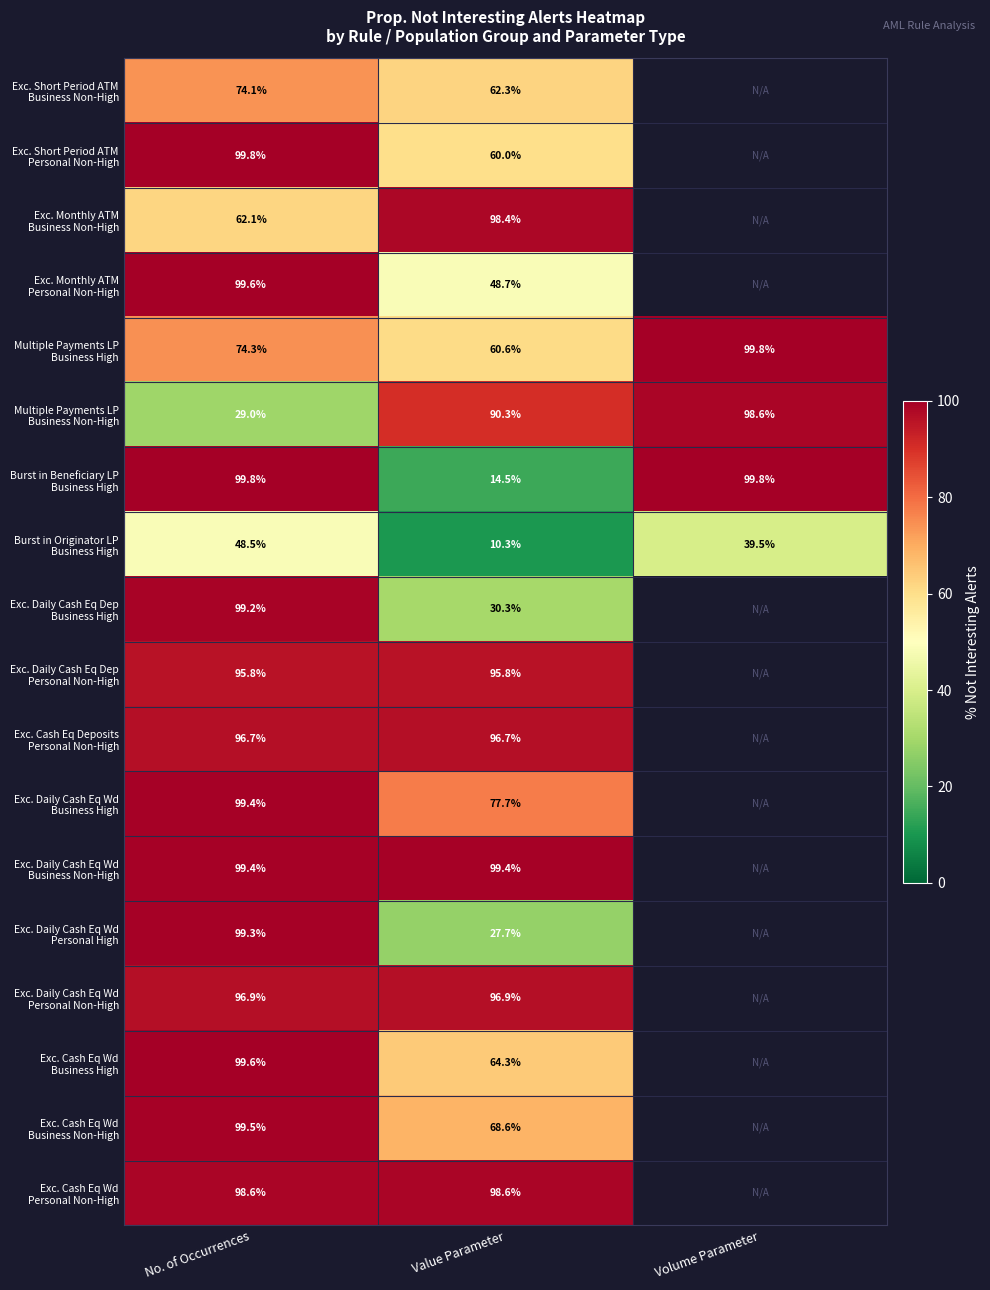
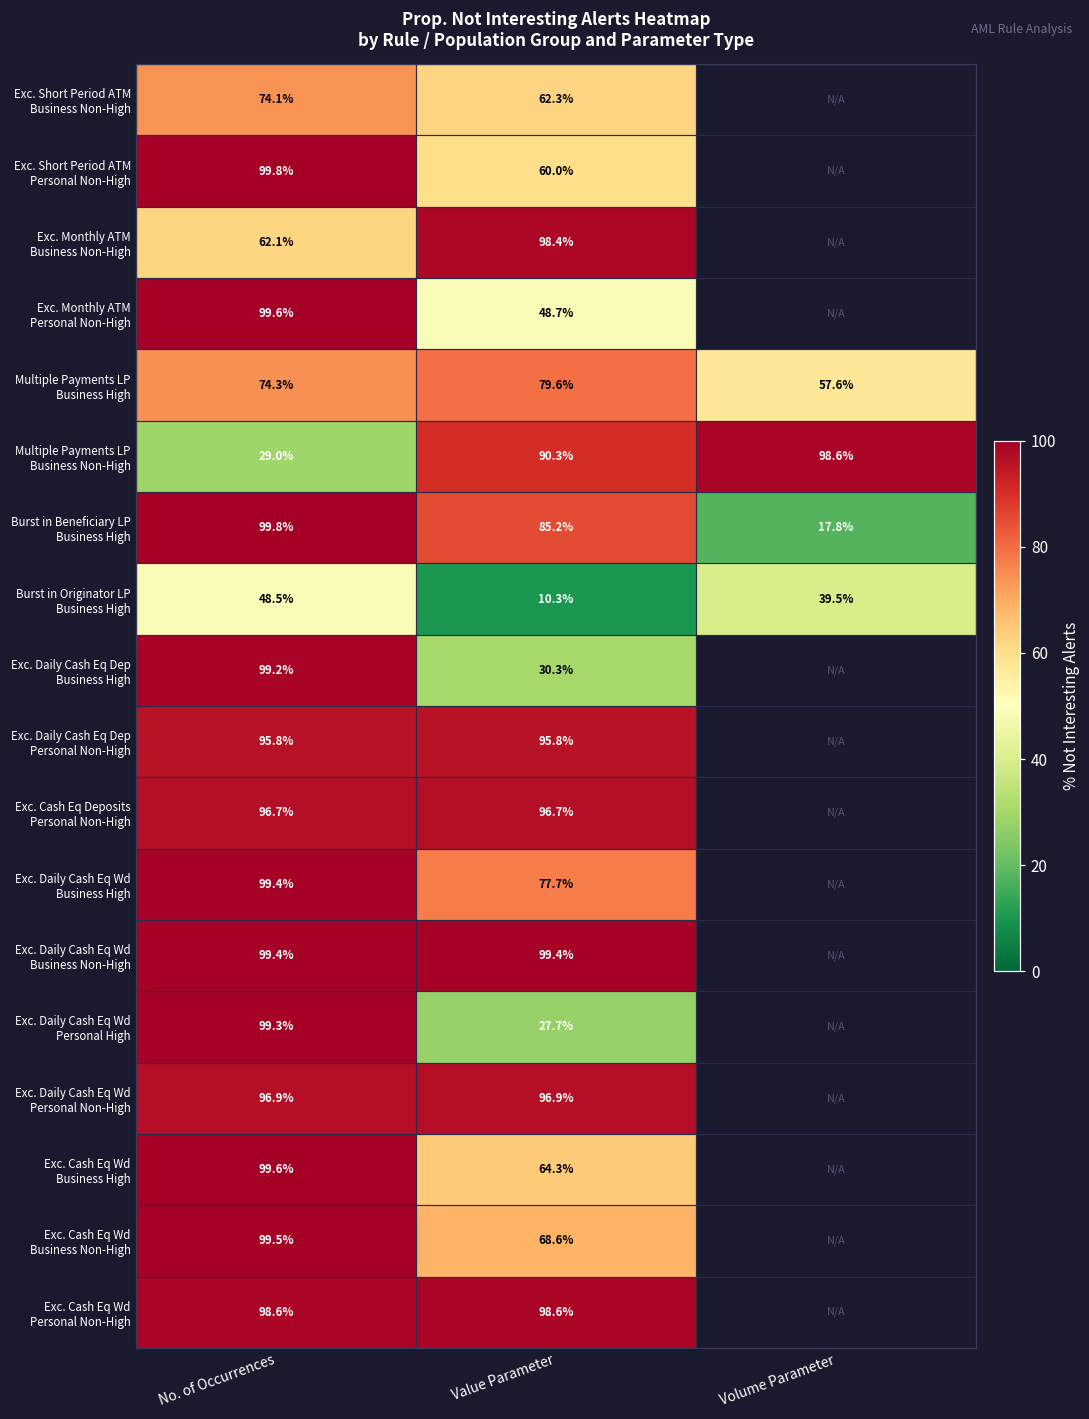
  {
    "Exc. Short Period ATM Business Non-High": {
      "No. of Occurrences": "74.1%",
      "Value Parameter": "62.3%"
    },
    "Exc. Short Period ATM Personal Non-High": {
      "No. of Occurrences": "99.8%",
      "Value Parameter": "60.0%"
    },
    "Exc. Monthly ATM Business Non-High": {
      "No. of Occurrences": "62.1%",
      "Value Parameter": "98.4%"
    },
    "Exc. Monthly ATM Personal Non-High": {
      "No. of Occurrences": "99.6%",
      "Value Parameter": "48.7%"
    },
    "Multiple Payments LP Business High": {
      "No. of Occurrences": "74.3%",
-     "Value Parameter": "60.6%",
-     "Volume Parameter": "99.8%"
+     "Value Parameter": "79.6%",
+     "Volume Parameter": "57.6%"
    },
    "Multiple Payments LP Business Non-High": {
      "No. of Occurrences": "29.0%",
      "Value Parameter": "90.3%",
      "Volume Parameter": "98.6%"
    },
    "Burst in Beneficiary LP Business High": {
      "No. of Occurrences": "99.8%",
-     "Value Parameter": "14.5%",
-     "Volume Parameter": "99.8%"
+     "Value Parameter": "85.2%",
+     "Volume Parameter": "17.8%"
    },
    "Burst in Originator LP Business High": {
      "No. of Occurrences": "48.5%",
      "Value Parameter": "10.3%",
      "Volume Parameter": "39.5%"
    },
    "Exc. Daily Cash Eq Dep Business High": {
      "No. of Occurrences": "99.2%",
      "Value Parameter": "30.3%"
    },
    "Exc. Daily Cash Eq Dep Personal Non-High": {
      "No. of Occurrences": "95.8%",
      "Value Parameter": "95.8%"
    },
    "Exc. Cash Eq Deposits Personal Non-High": {
      "No. of Occurrences": "96.7%",
      "Value Parameter": "96.7%"
    },
    "Exc. Daily Cash Eq Wd Business High": {
      "No. of Occurrences": "99.4%",
      "Value Parameter": "77.7%"
    },
    "Exc. Daily Cash Eq Wd Business Non-High": {
      "No. of Occurrences": "99.4%",
      "Value Parameter": "99.4%"
    },
    "Exc. Daily Cash Eq Wd Personal High": {
      "No. of Occurrences": "99.3%",
      "Value Parameter": "27.7%"
    },
    "Exc. Daily Cash Eq Wd Personal Non-High": {
      "No. of Occurrences": "96.9%",
      "Value Parameter": "96.9%"
    },
    "Exc. Cash Eq Wd Business High": {
      "No. of Occurrences": "99.6%",
      "Value Parameter": "64.3%"
    },
    "Exc. Cash Eq Wd Business Non-High": {
      "No. of Occurrences": "99.5%",
      "Value Parameter": "68.6%"
    },
    "Exc. Cash Eq Wd Personal Non-High": {
      "No. of Occurrences": "98.6%",
      "Value Parameter": "98.6%"
    }
  }
